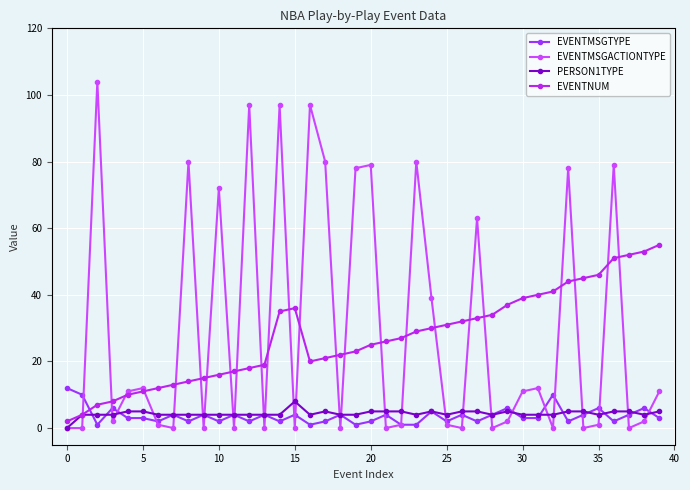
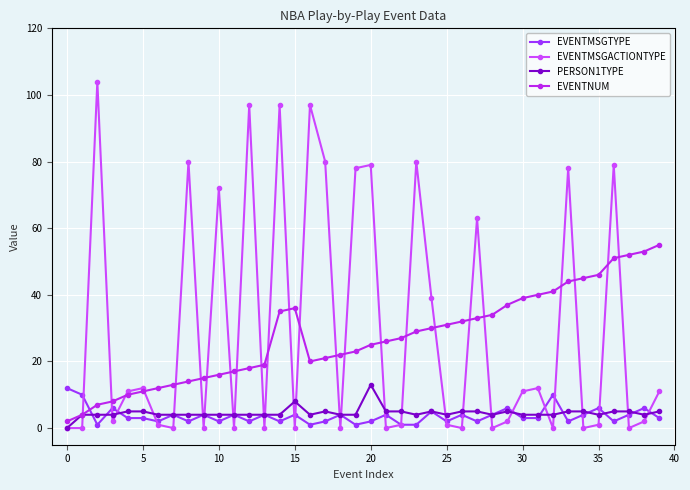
  {
    "PERSON1TYPE": {
      "5": 5,
      "10": 4,
      "15": 8,
-     "20": 5,
+     "20": 13,
      "25": 4,
      "30": 4,
      "35": 4
    }
  }
